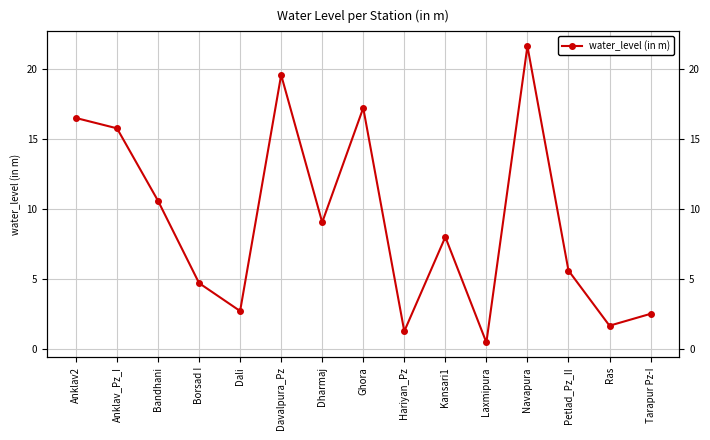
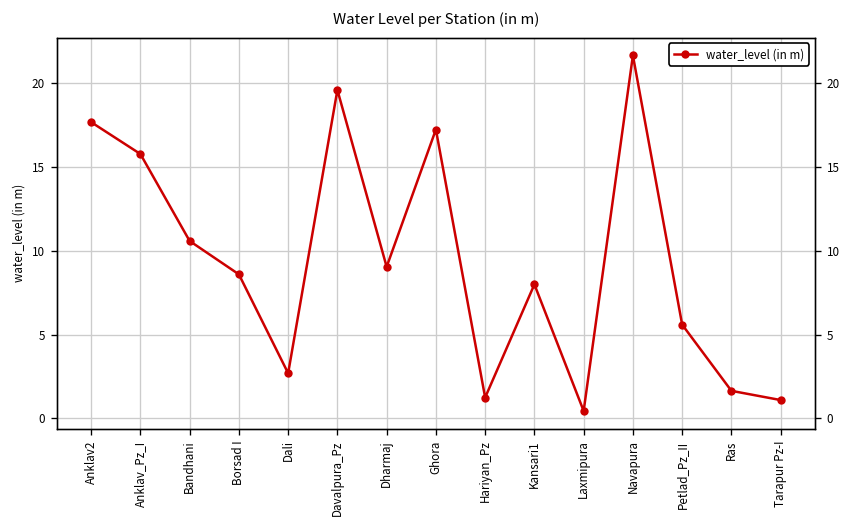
  {
-   "Anklav2": 16.5,
+   "Anklav2": 17.7,
    "Anklav_Pz_I": 15.8,
    "Bandhani": 10.6,
-   "Borsad I": 4.7,
+   "Borsad I": 8.6,
    "Dali": 2.7,
    "Davalpura_Pz": 19.6,
    "Dharmaj": 9.1,
    "Ghora": 17.2,
    "Hariyan_Pz": 1.3,
    "Kansari1": 8.0,
    "Laxmipura": 0.5,
    "Navapura": 21.7,
    "Petlad_Pz_II": 5.6,
    "Ras": 1.7,
-   "Tarapur Pz-I": 2.5
+   "Tarapur Pz-I": 1.1
  }
